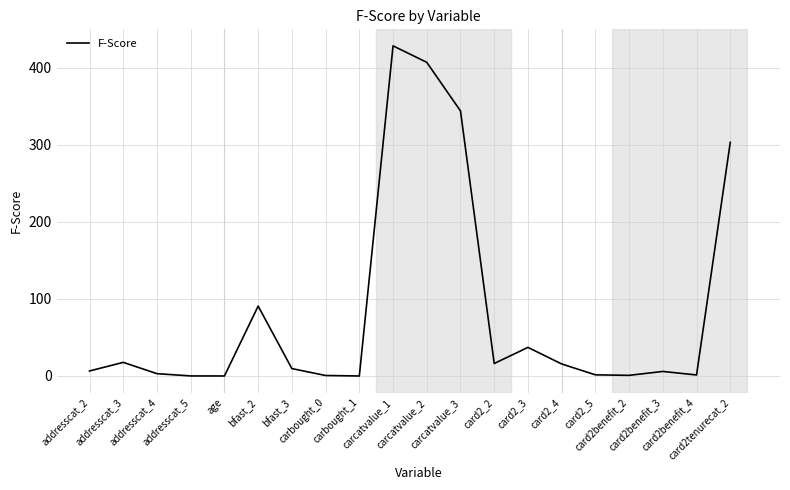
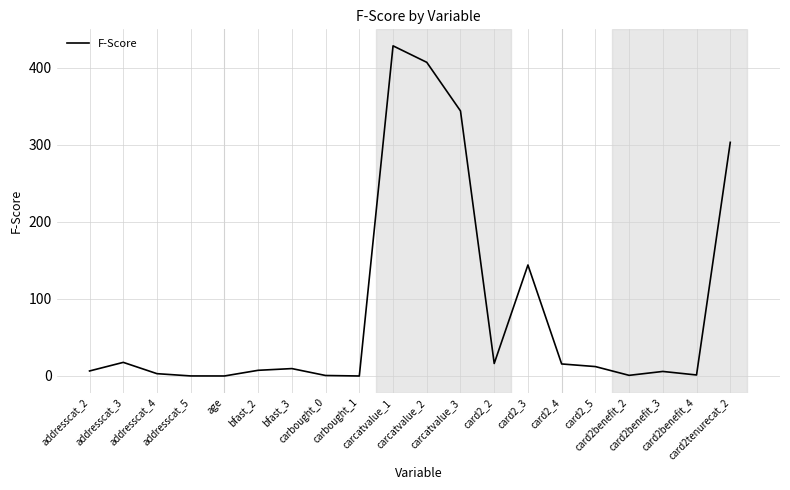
  {
    "addresscat_2": 10,
    "addresscat_3": 20,
    "addresscat_4": 0,
    "addresscat_5": 0,
    "age": 0,
-   "bfast_2": 90,
+   "bfast_2": 10,
    "bfast_3": 10,
    "carbought_0": 0,
    "carbought_1": 0,
-   "card2_3": 40,
+   "card2_3": 140,
    "card2_4": 20,
-   "card2_5": 0
+   "card2_5": 10
  }
